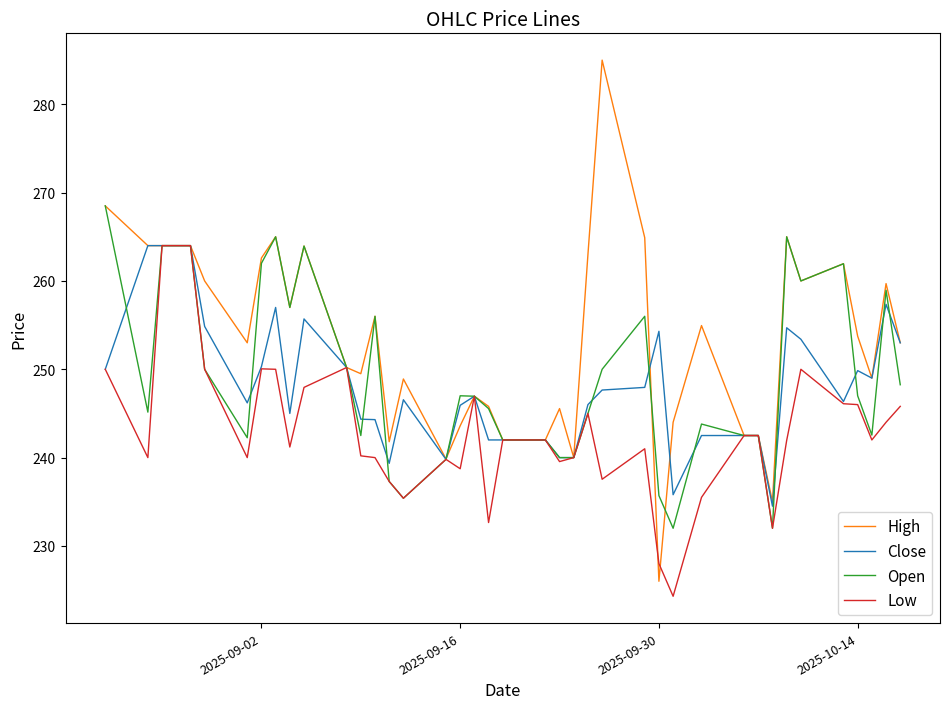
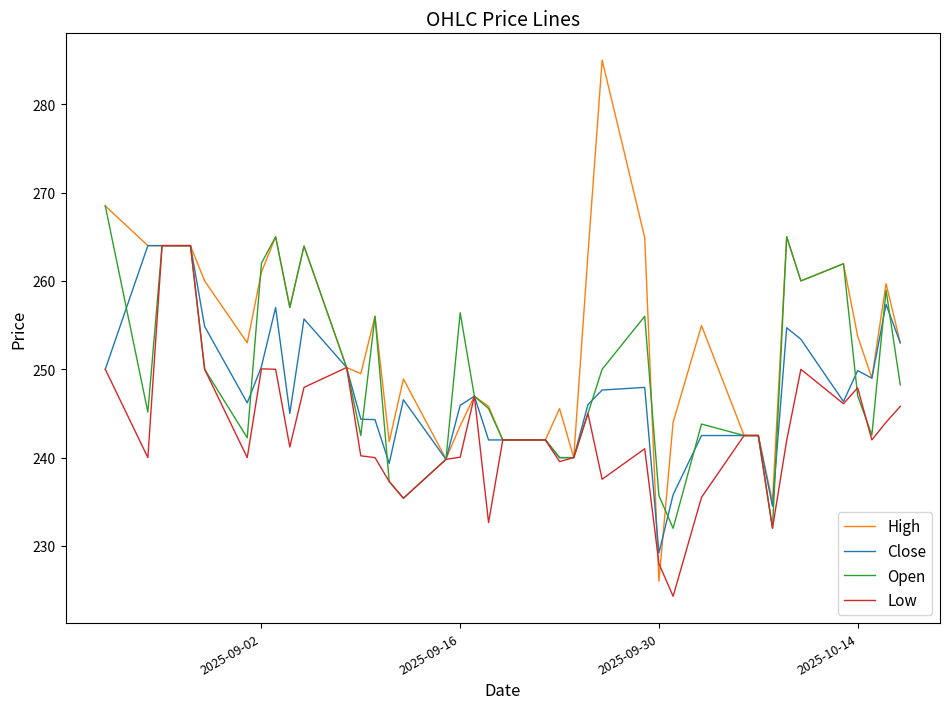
  {
    "High": {
-     "2025-09-02": 263,
+     "2025-09-02": 261,
      "2025-09-16": 244,
      "2025-09-30": 226,
      "2025-10-14": 254
    },
    "Close": {
      "2025-09-16": 246,
-     "2025-09-30": 254,
+     "2025-09-30": 229,
      "2025-10-14": 250
    },
    "Open": {
      "2025-09-02": 262,
-     "2025-09-16": 247,
+     "2025-09-16": 256,
      "2025-09-30": 236,
      "2025-10-14": 247
    },
    "Low": {
-     "2025-09-16": 239,
+     "2025-09-16": 240,
      "2025-09-30": 228,
-     "2025-10-14": 246
+     "2025-10-14": 248
    }
  }
